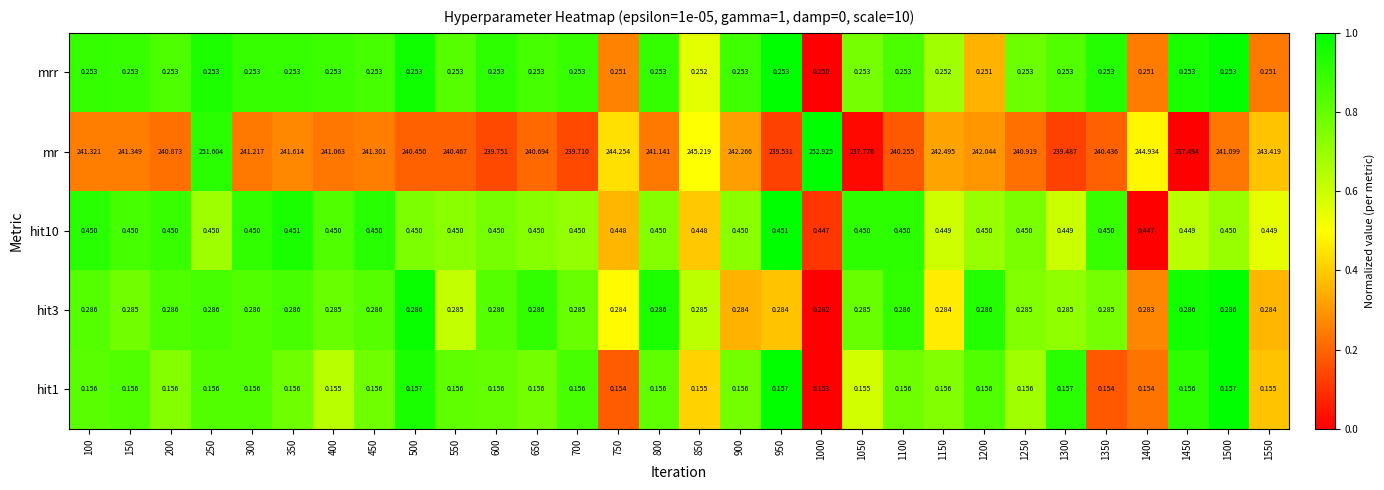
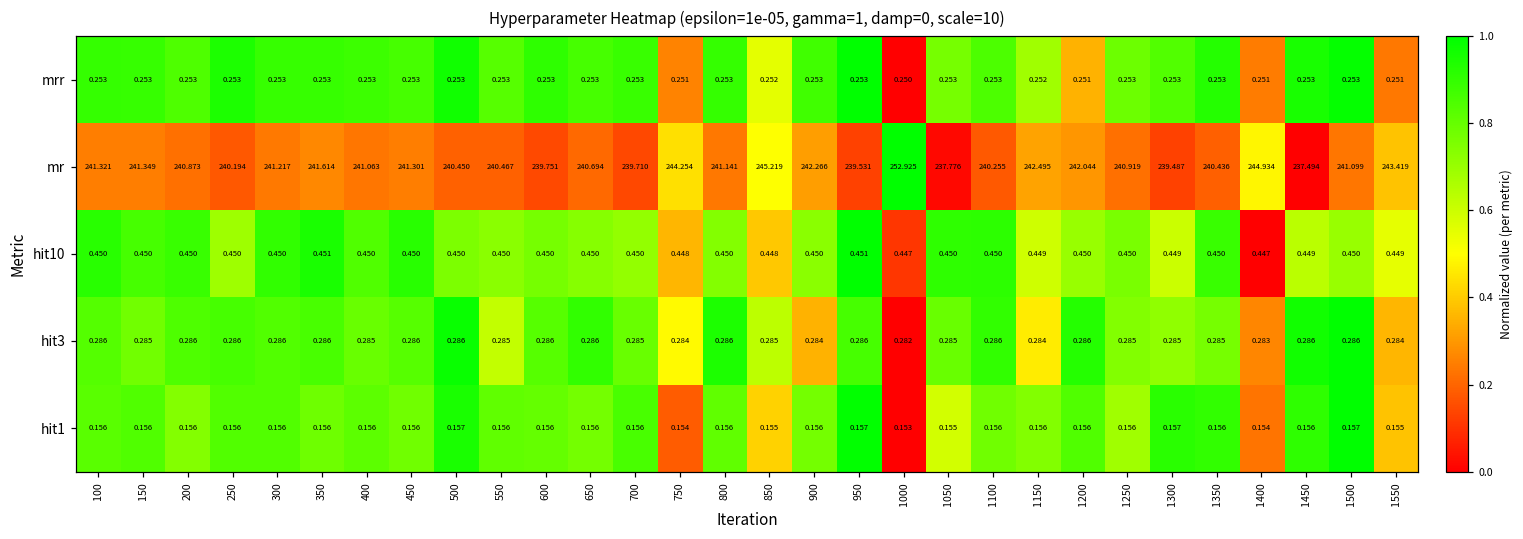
  {
    "mrr": {
      "100": 0.253,
      "150": 0.253,
      "200": 0.253,
      "250": 0.253,
      "300": 0.253,
      "350": 0.253,
      "400": 0.253,
      "450": 0.253,
      "500": 0.253,
      "550": 0.253,
      "600": 0.253,
      "650": 0.253,
      "700": 0.253,
      "750": 0.251,
      "800": 0.253,
      "850": 0.252,
      "900": 0.253,
      "950": 0.253,
      "1000": 0.250,
      "1050": 0.253,
      "1100": 0.253,
      "1150": 0.252,
      "1200": 0.251,
      "1250": 0.253,
      "1300": 0.253,
      "1350": 0.253,
      "1400": 0.251,
      "1450": 0.253,
      "1500": 0.253,
      "1550": 0.251
    },
    "mr": {
      "100": 241.321,
      "150": 241.349,
      "200": 240.873,
-     "250": 251.604,
+     "250": 240.194,
      "300": 241.217,
      "350": 241.614,
      "400": 241.063,
      "450": 241.301,
      "500": 240.450,
      "550": 240.467,
      "600": 239.751,
      "650": 240.694,
      "700": 239.710,
      "750": 244.254,
      "800": 241.141,
      "850": 245.219,
      "900": 242.266,
      "950": 239.531,
      "1000": 252.925,
      "1050": 237.776,
      "1100": 240.255,
      "1150": 242.495,
      "1200": 242.044,
      "1250": 240.919,
      "1300": 239.487,
      "1350": 240.436,
      "1400": 244.934,
      "1450": 237.494,
      "1500": 241.099,
      "1550": 243.419
    },
    "hit10": {
      "100": 0.450,
      "150": 0.450,
      "200": 0.450,
      "250": 0.450,
      "300": 0.450,
      "350": 0.451,
      "400": 0.450,
      "450": 0.450,
      "500": 0.450,
      "550": 0.450,
      "600": 0.450,
      "650": 0.450,
      "700": 0.450,
      "750": 0.448,
      "800": 0.450,
      "850": 0.448,
      "900": 0.450,
      "950": 0.451,
      "1000": 0.447,
      "1050": 0.450,
      "1100": 0.450,
      "1150": 0.449,
      "1200": 0.450,
      "1250": 0.450,
      "1300": 0.449,
      "1350": 0.450,
      "1400": 0.447,
      "1450": 0.449,
      "1500": 0.450,
      "1550": 0.449
    },
    "hit3": {
      "100": 0.286,
      "150": 0.285,
      "200": 0.286,
      "250": 0.286,
      "300": 0.286,
      "350": 0.286,
      "400": 0.285,
      "450": 0.286,
      "500": 0.286,
      "550": 0.285,
      "600": 0.286,
      "650": 0.286,
      "700": 0.285,
      "750": 0.284,
      "800": 0.286,
      "850": 0.285,
      "900": 0.284,
-     "950": 0.284,
+     "950": 0.286,
      "1000": 0.282,
      "1050": 0.285,
      "1100": 0.286,
      "1150": 0.284,
      "1200": 0.286,
      "1250": 0.285,
      "1300": 0.285,
      "1350": 0.285,
      "1400": 0.283,
      "1450": 0.286,
      "1500": 0.286,
      "1550": 0.284
    },
    "hit1": {
      "100": 0.156,
      "150": 0.156,
      "200": 0.156,
      "250": 0.156,
      "300": 0.156,
      "350": 0.156,
-     "400": 0.155,
+     "400": 0.156,
      "450": 0.156,
      "500": 0.157,
      "550": 0.156,
      "600": 0.156,
      "650": 0.156,
      "700": 0.156,
      "750": 0.154,
      "800": 0.156,
      "850": 0.155,
      "900": 0.156,
      "950": 0.157,
      "1000": 0.153,
      "1050": 0.155,
      "1100": 0.156,
      "1150": 0.156,
      "1200": 0.156,
      "1250": 0.156,
      "1300": 0.157,
-     "1350": 0.154,
+     "1350": 0.156,
      "1400": 0.154,
      "1450": 0.156,
      "1500": 0.157,
      "1550": 0.155
    }
  }
